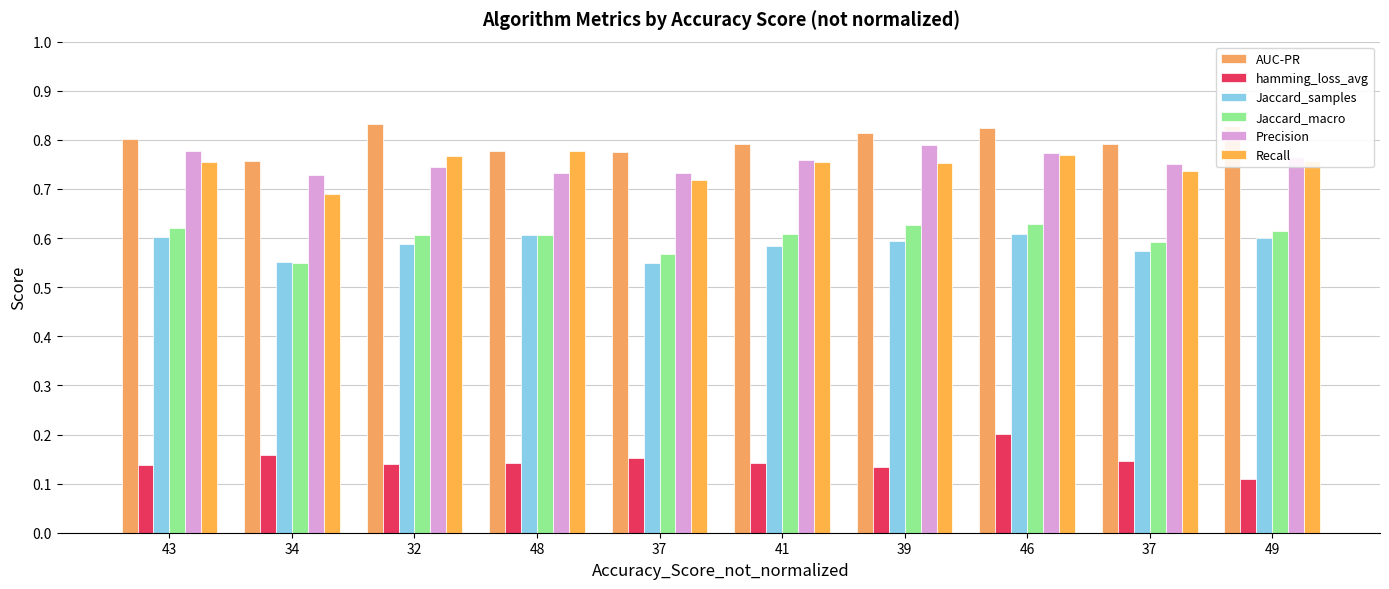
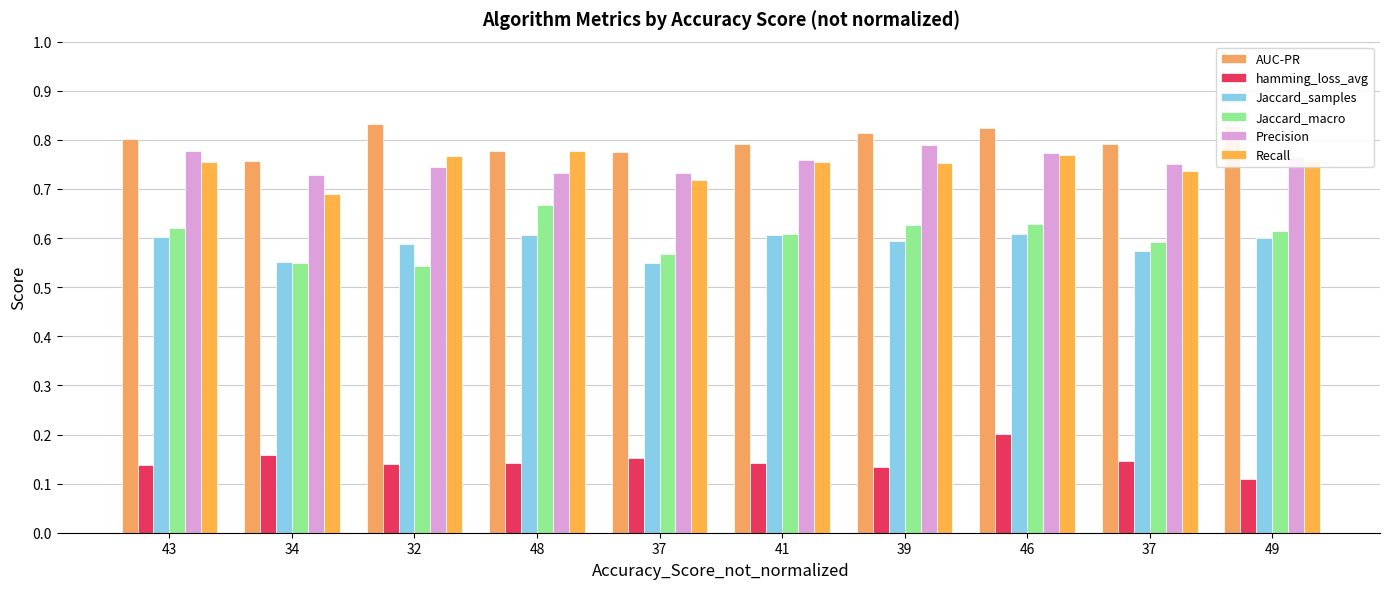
  {
    "hamming_loss_avg": {
      "43": 0.14,
      "34": 0.16,
      "32": 0.14,
      "48": 0.14,
      "41": 0.14,
      "39": 0.13,
      "46": 0.20,
      "49": 0.11
    },
    "Jaccard_samples": {
      "43": 0.60,
      "34": 0.55,
      "32": 0.59,
      "48": 0.61,
-     "41": 0.58,
+     "41": 0.61,
      "39": 0.59,
      "46": 0.61,
      "49": 0.60
    },
    "Jaccard_macro": {
      "43": 0.62,
      "34": 0.55,
-     "32": 0.61,
-     "48": 0.61,
+     "32": 0.54,
+     "48": 0.67,
      "41": 0.61,
      "39": 0.63,
      "46": 0.63,
      "49": 0.61
    },
    "Precision": {
      "43": 0.78,
      "34": 0.73,
      "32": 0.74,
      "48": 0.73,
      "41": 0.76,
      "39": 0.79,
      "46": 0.77
    }
  }
